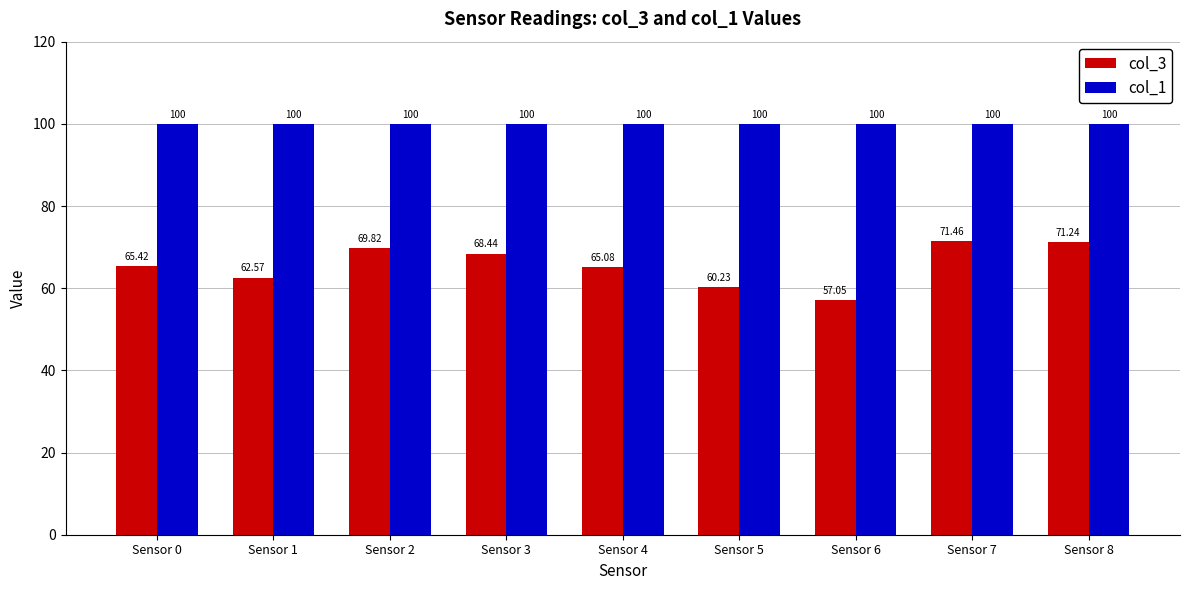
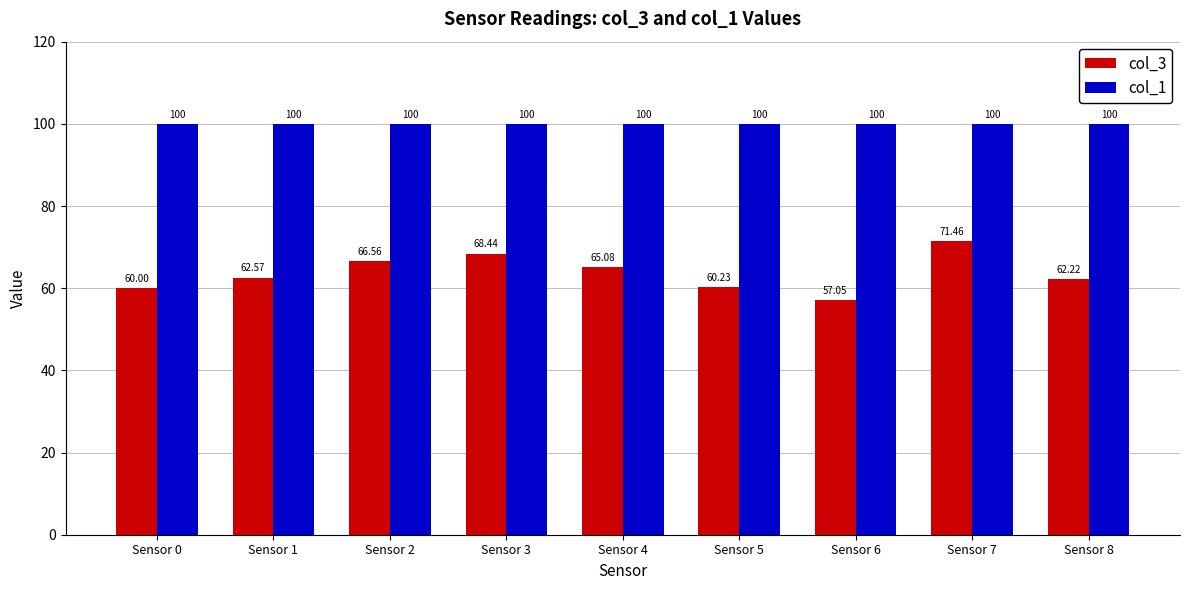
  {
    "col_3": {
-     "Sensor 0": 65.42,
+     "Sensor 0": 60.00,
      "Sensor 1": 62.57,
-     "Sensor 2": 69.82,
+     "Sensor 2": 66.56,
      "Sensor 3": 68.44,
      "Sensor 4": 65.08,
      "Sensor 5": 60.23,
      "Sensor 6": 57.05,
      "Sensor 7": 71.46,
-     "Sensor 8": 71.24
+     "Sensor 8": 62.22
    },
    "col_1": {
      "Sensor 0": 100,
      "Sensor 1": 100,
      "Sensor 2": 100,
      "Sensor 3": 100,
      "Sensor 4": 100,
      "Sensor 5": 100,
      "Sensor 6": 100,
      "Sensor 7": 100,
      "Sensor 8": 100
    }
  }
